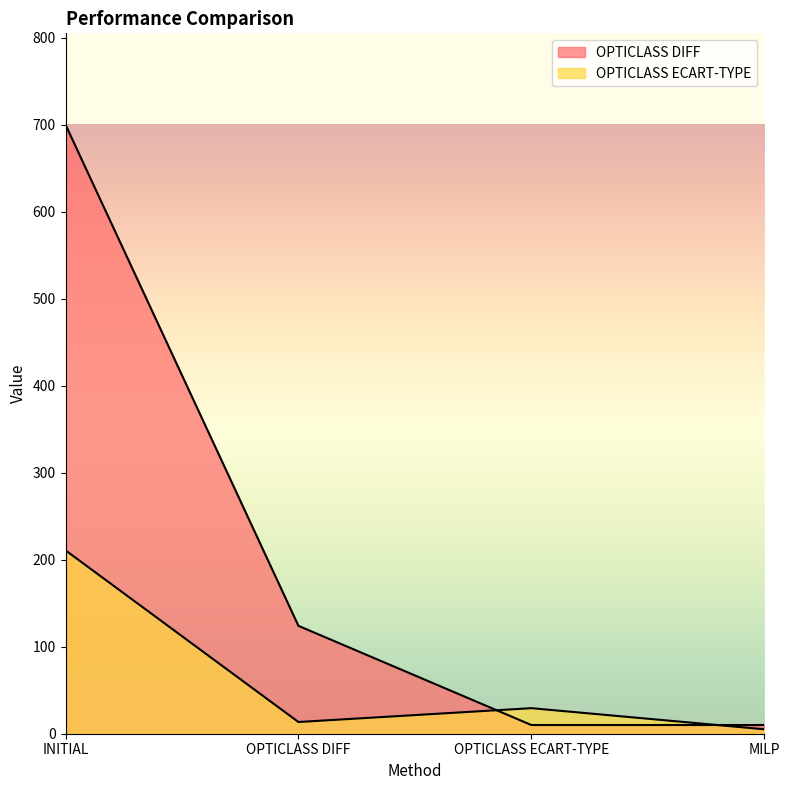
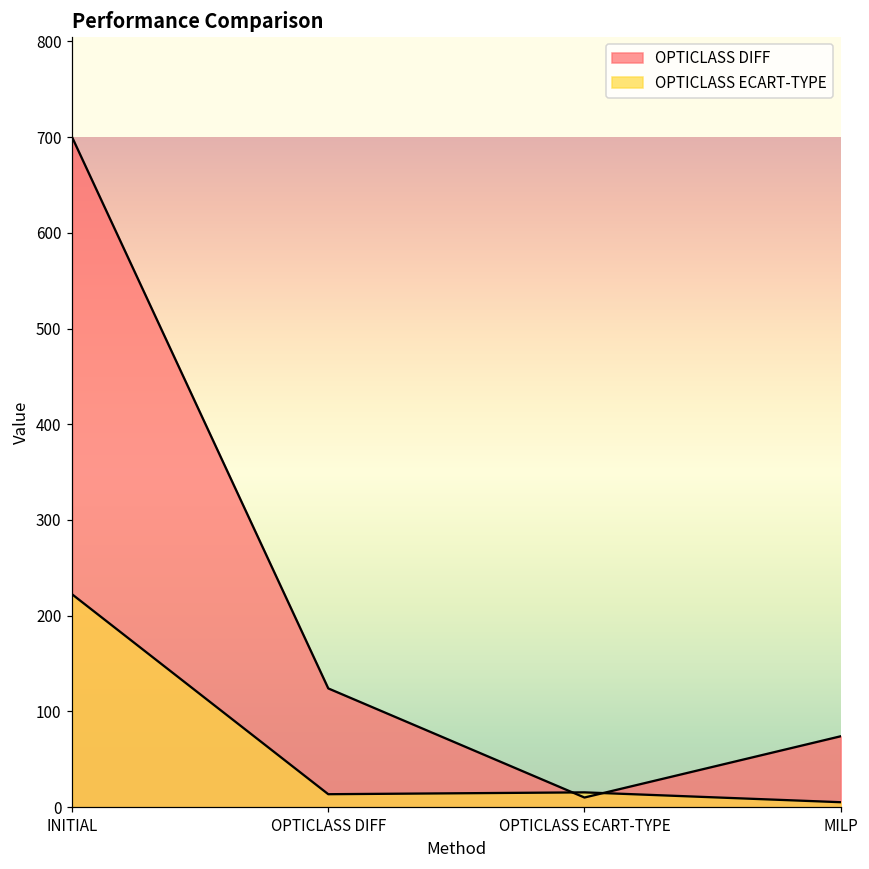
  {
    "OPTICLASS DIFF": {
      "INITIAL": 700,
      "OPTICLASS DIFF": 120,
      "OPTICLASS ECART-TYPE": 10,
-     "MILP": 10
+     "MILP": 70
    },
    "OPTICLASS ECART-TYPE": {
-     "INITIAL": 210,
+     "INITIAL": 220,
      "OPTICLASS DIFF": 10,
-     "OPTICLASS ECART-TYPE": 30,
+     "OPTICLASS ECART-TYPE": 20,
      "MILP": 10
    }
  }
